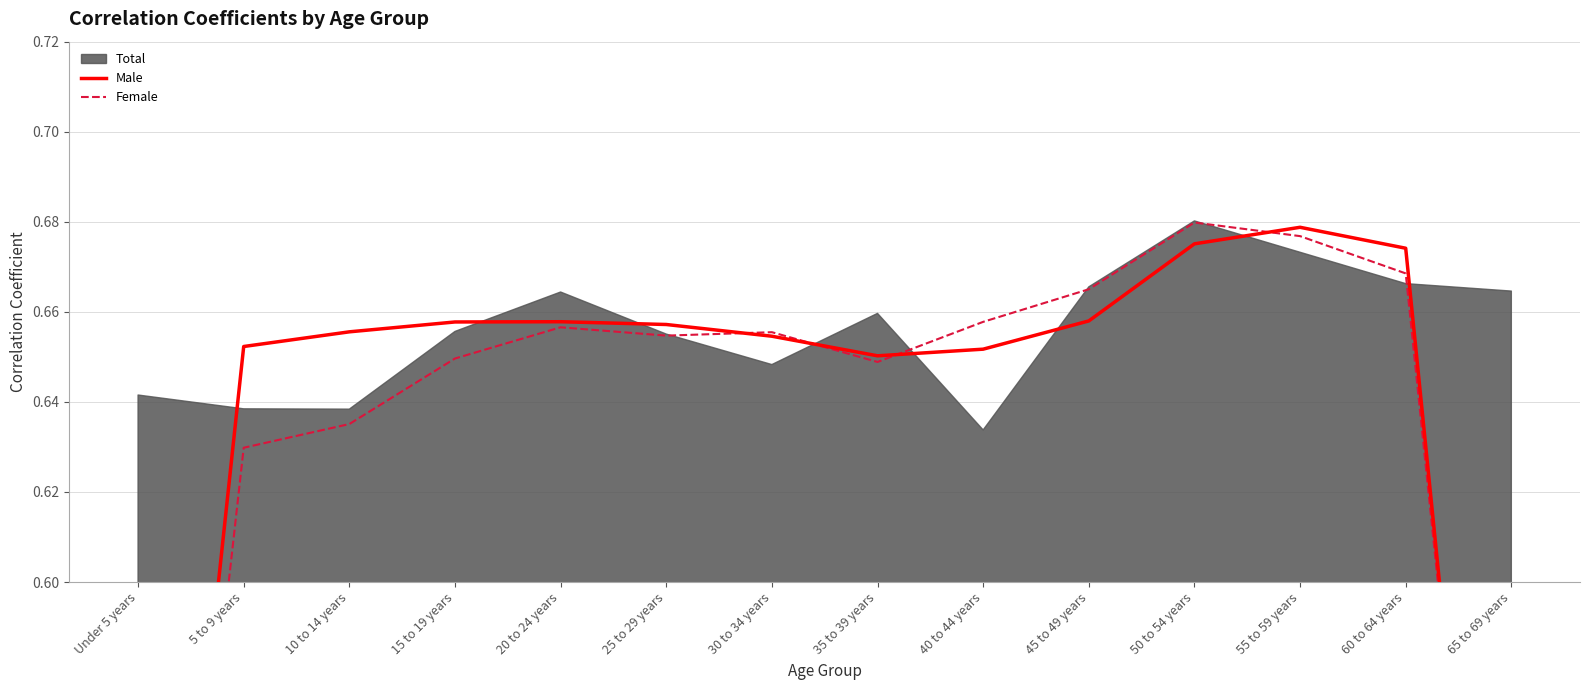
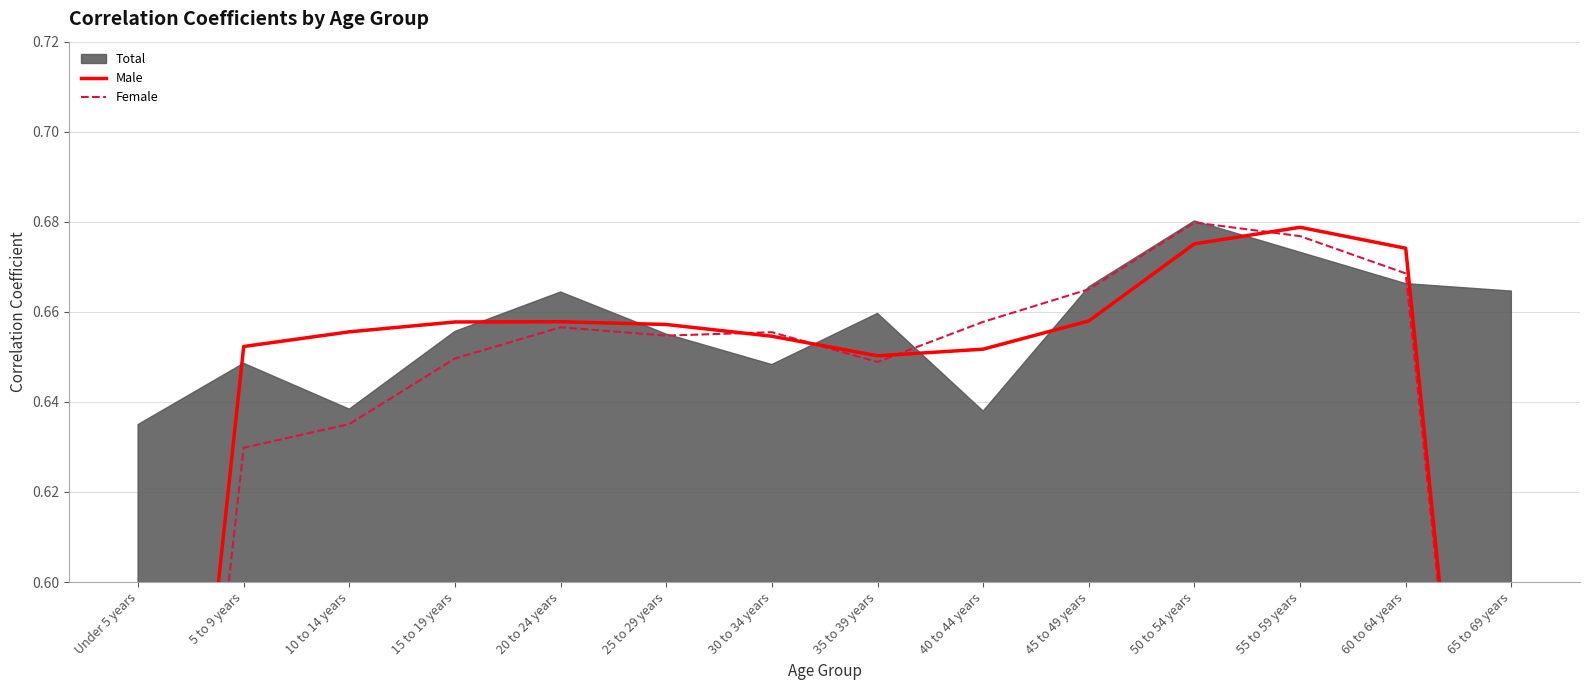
  {
    "Total": {
-     "Under 5 years": 0.642,
-     "5 to 9 years": 0.638,
+     "Under 5 years": 0.635,
+     "5 to 9 years": 0.649,
      "10 to 14 years": 0.638,
      "15 to 19 years": 0.656,
      "20 to 24 years": 0.664,
      "30 to 34 years": 0.648,
      "35 to 39 years": 0.660,
-     "40 to 44 years": 0.634,
+     "40 to 44 years": 0.638,
      "55 to 59 years": 0.673,
      "60 to 64 years": 0.666,
      "65 to 69 years": 0.665
    },
    "Male": {
      "5 to 9 years": 0.652,
      "10 to 14 years": 0.656,
      "15 to 19 years": 0.658,
      "20 to 24 years": 0.658,
      "25 to 29 years": 0.657,
      "30 to 34 years": 0.655,
      "35 to 39 years": 0.650,
      "40 to 44 years": 0.652,
      "45 to 49 years": 0.658,
      "50 to 54 years": 0.675,
      "55 to 59 years": 0.679,
      "60 to 64 years": 0.674
    },
    "Female": {
      "5 to 9 years": 0.630,
      "10 to 14 years": 0.635,
      "15 to 19 years": 0.650,
      "20 to 24 years": 0.657,
      "30 to 34 years": 0.655,
      "35 to 39 years": 0.649,
      "40 to 44 years": 0.658,
      "55 to 59 years": 0.677,
      "60 to 64 years": 0.669
    }
  }
